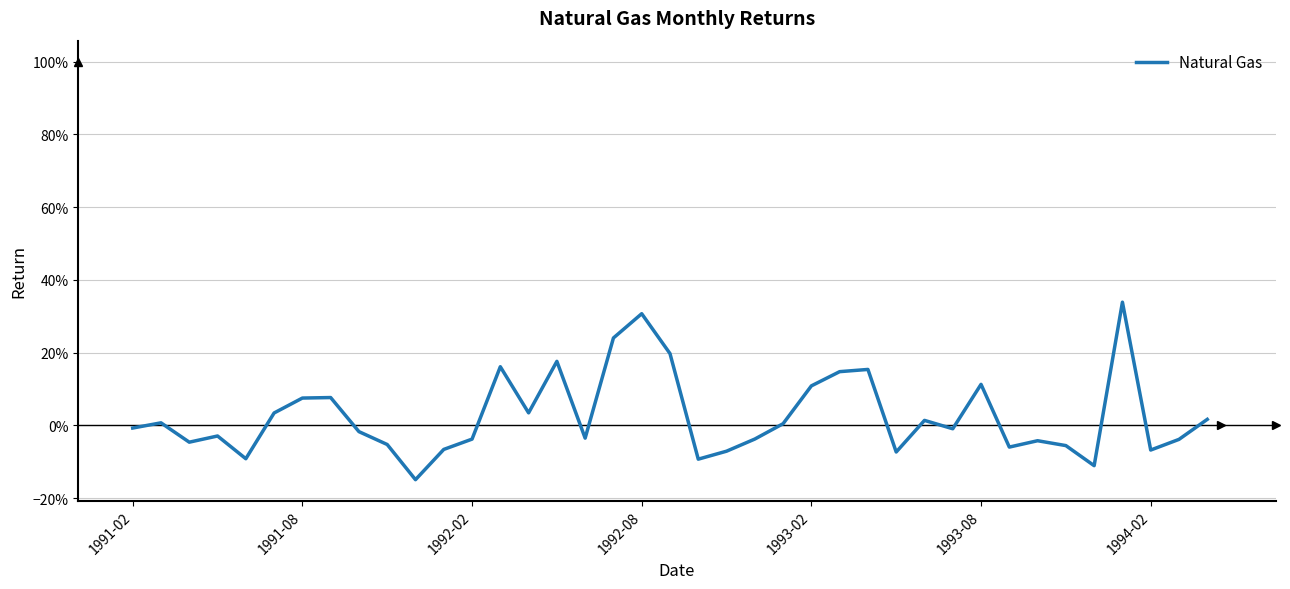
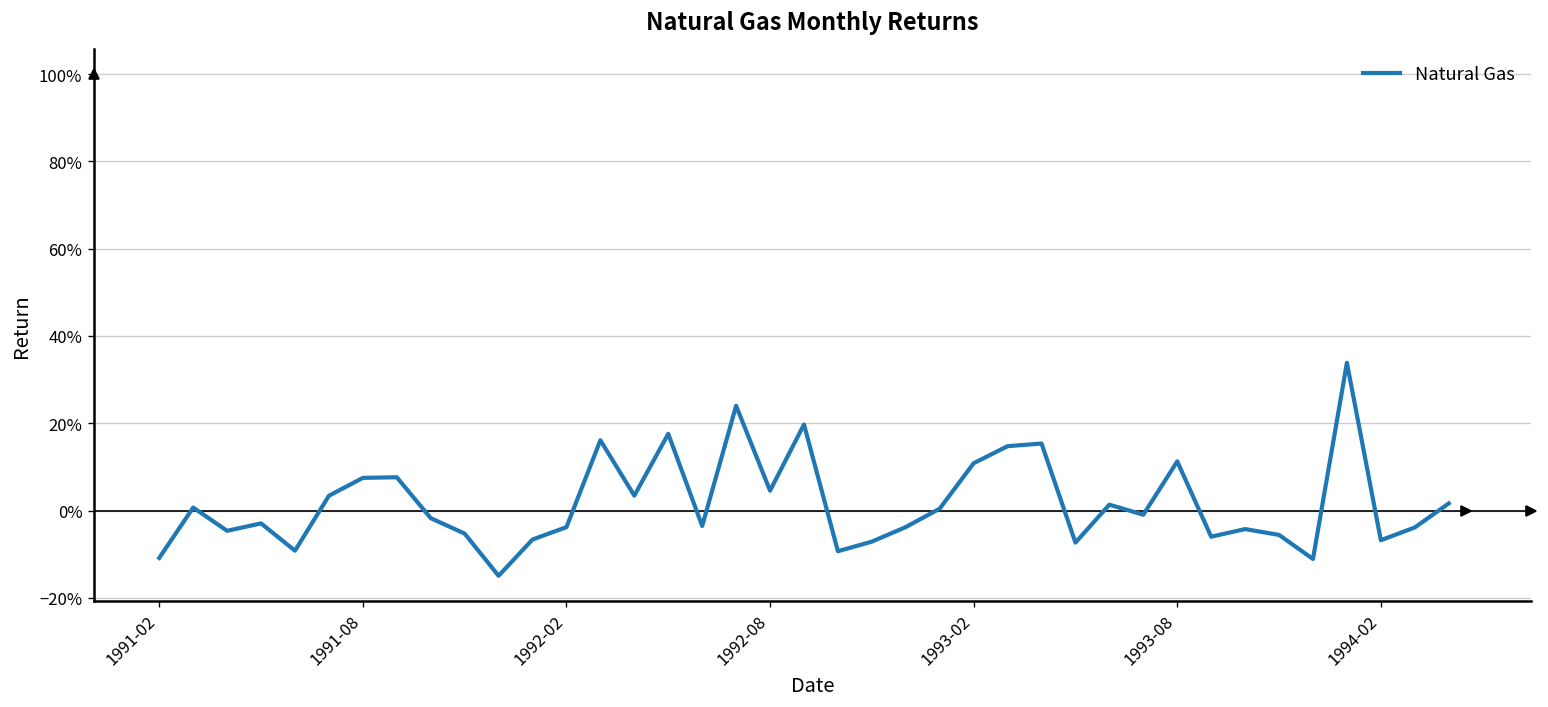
  {
    "Natural Gas": {
-     "1991-02": "-1%",
+     "1991-02": "-11%",
      "1991-08": "7%",
      "1992-02": "-4%",
-     "1992-08": "31%",
+     "1992-08": "5%",
      "1993-02": "11%",
      "1993-08": "11%",
      "1994-02": "-7%"
    }
  }
